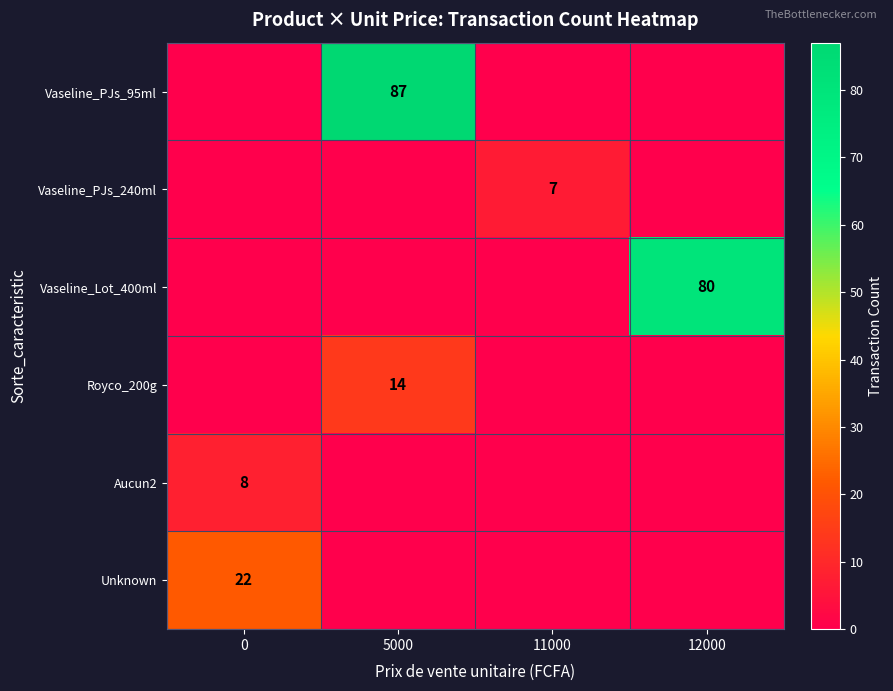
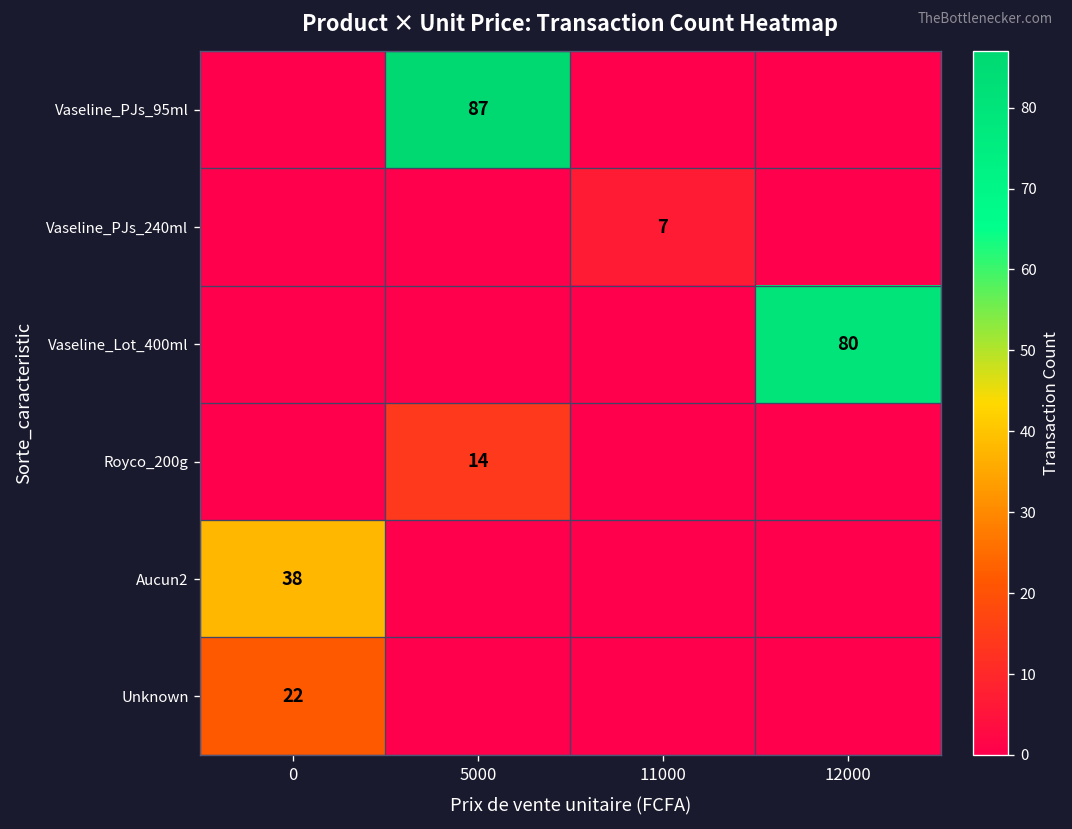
  {
    "Vaseline_PJs_95ml": {
      "5000": 87
    },
    "Vaseline_PJs_240ml": {
      "11000": 7
    },
    "Vaseline_Lot_400ml": {
      "12000": 80
    },
    "Royco_200g": {
      "5000": 14
    },
    "Aucun2": {
-     "0": 8
+     "0": 38
    },
    "Unknown": {
      "0": 22
    }
  }
